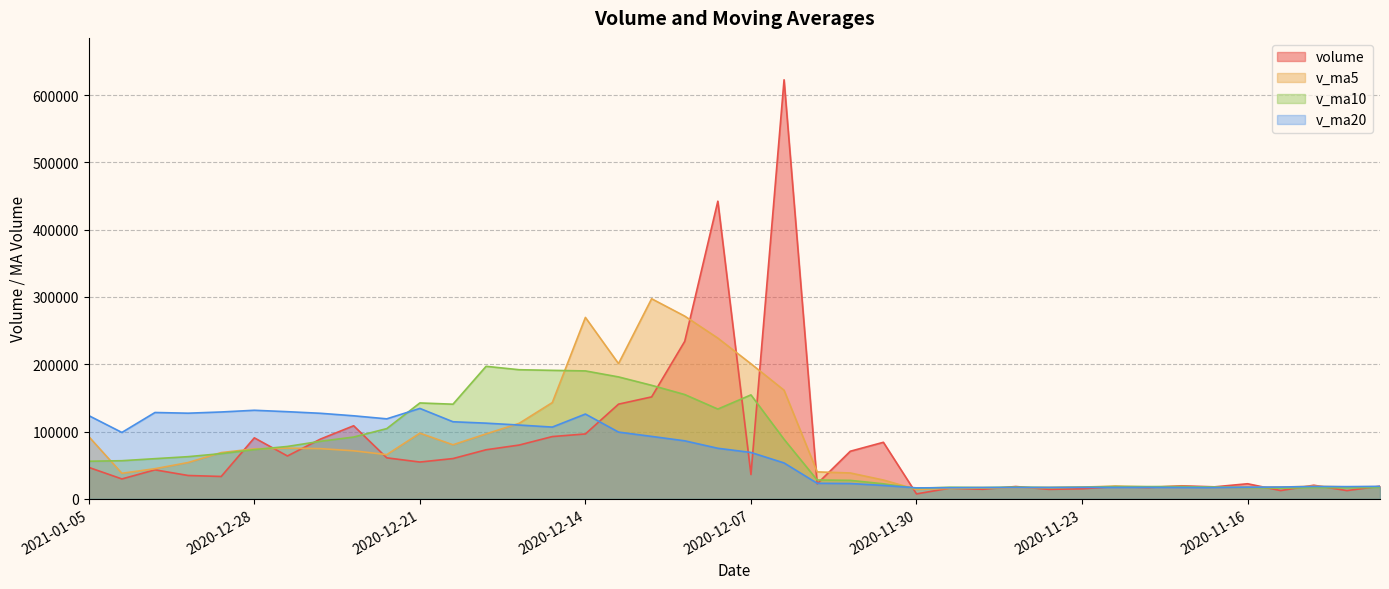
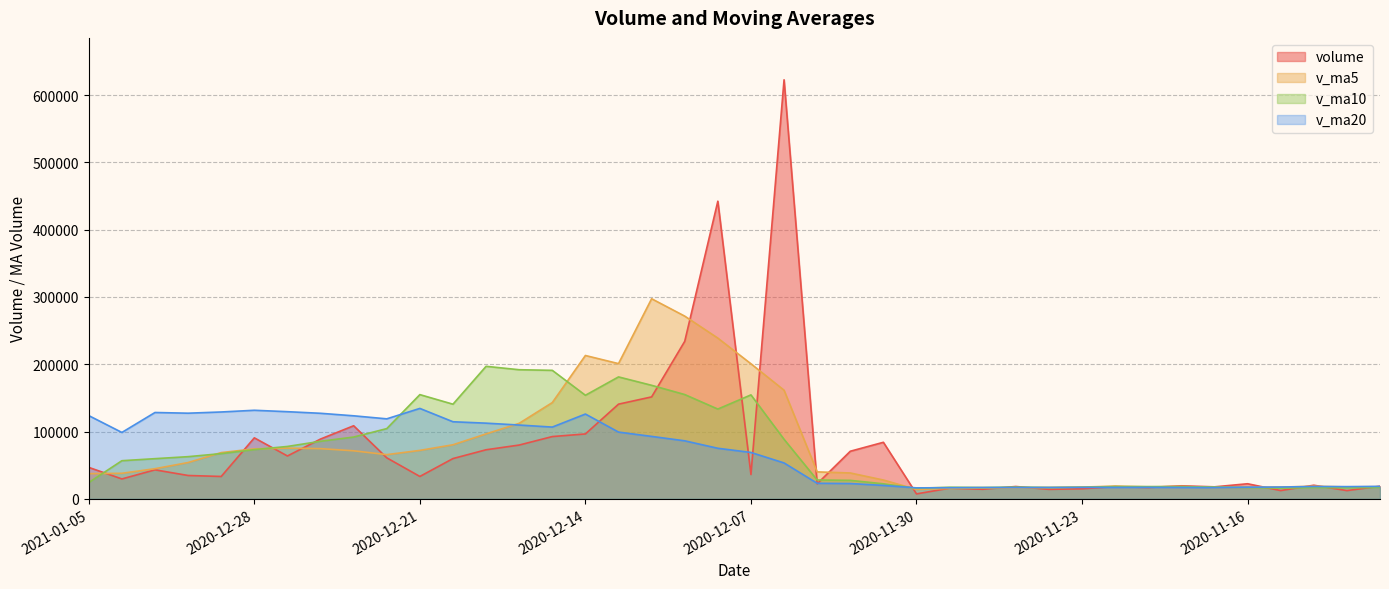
  {
    "volume": {
      "2021-01-05": 50000,
      "2020-12-28": 90000,
-     "2020-12-21": 50000,
+     "2020-12-21": 30000,
      "2020-12-14": 100000,
      "2020-12-07": 40000,
      "2020-11-30": 10000,
      "2020-11-16": 20000
    },
    "v_ma5": {
-     "2021-01-05": 90000,
-     "2020-12-21": 100000,
-     "2020-12-14": 270000,
+     "2021-01-05": 40000,
+     "2020-12-21": 70000,
+     "2020-12-14": 210000,
      "2020-12-07": 200000
    },
    "v_ma10": {
-     "2021-01-05": 60000,
-     "2020-12-21": 140000,
-     "2020-12-14": 190000,
+     "2021-01-05": 20000,
+     "2020-12-21": 150000,
+     "2020-12-14": 150000,
      "2020-12-07": 150000
    },
    "v_ma20": {
      "2021-01-05": 120000,
      "2020-12-28": 130000,
      "2020-12-21": 130000,
      "2020-12-14": 130000,
      "2020-12-07": 70000
    }
  }
